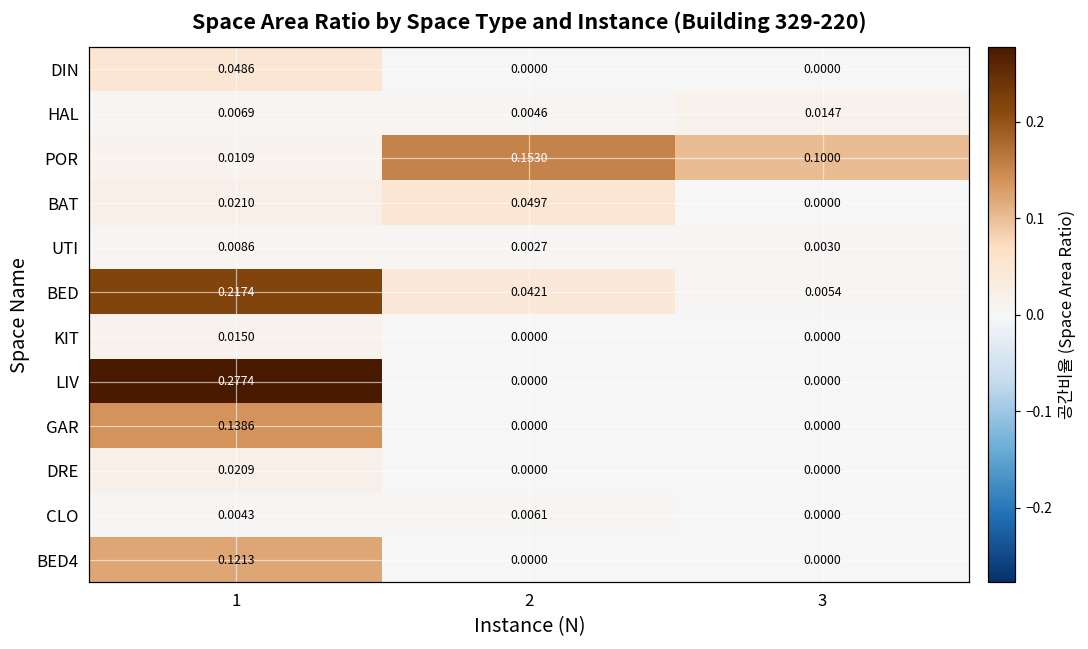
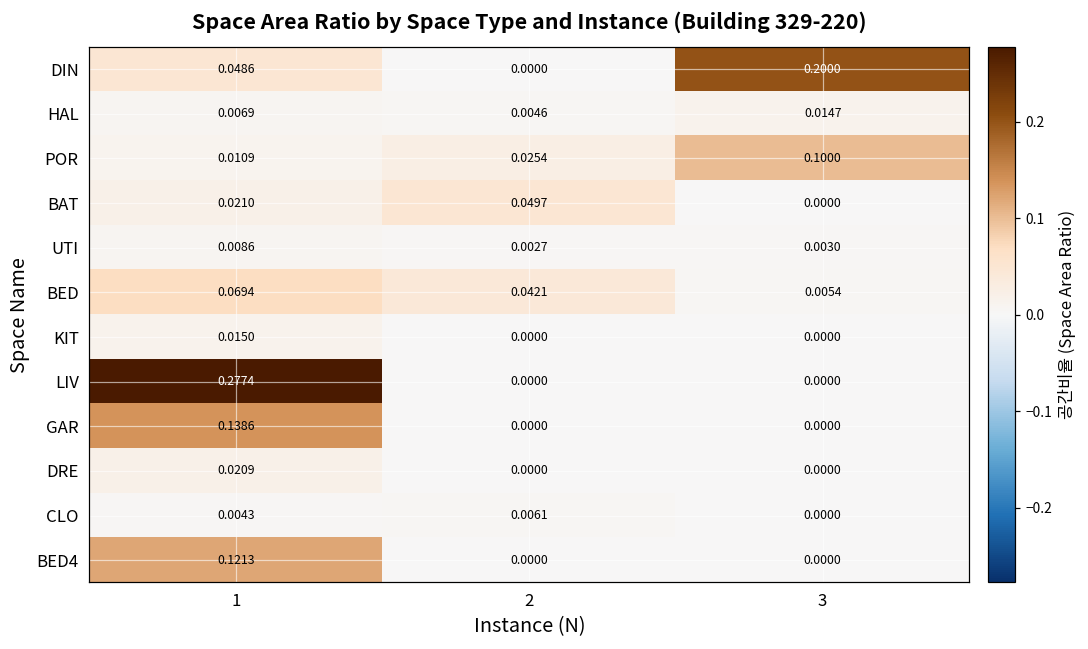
  {
    "DIN": {
      "1": 0.0486,
      "2": 0.0000,
-     "3": 0.0000
+     "3": 0.2000
    },
    "HAL": {
      "1": 0.0069,
      "2": 0.0046,
      "3": 0.0147
    },
    "POR": {
      "1": 0.0109,
-     "2": 0.1530,
+     "2": 0.0254,
      "3": 0.1000
    },
    "BAT": {
      "1": 0.0210,
      "2": 0.0497,
      "3": 0.0000
    },
    "UTI": {
      "1": 0.0086,
      "2": 0.0027,
      "3": 0.0030
    },
    "BED": {
-     "1": 0.2174,
+     "1": 0.0694,
      "2": 0.0421,
      "3": 0.0054
    },
    "KIT": {
      "1": 0.0150,
      "2": 0.0000,
      "3": 0.0000
    },
    "LIV": {
      "1": 0.2774,
      "2": 0.0000,
      "3": 0.0000
    },
    "GAR": {
      "1": 0.1386,
      "2": 0.0000,
      "3": 0.0000
    },
    "DRE": {
      "1": 0.0209,
      "2": 0.0000,
      "3": 0.0000
    },
    "CLO": {
      "1": 0.0043,
      "2": 0.0061,
      "3": 0.0000
    },
    "BED4": {
      "1": 0.1213,
      "2": 0.0000,
      "3": 0.0000
    }
  }
